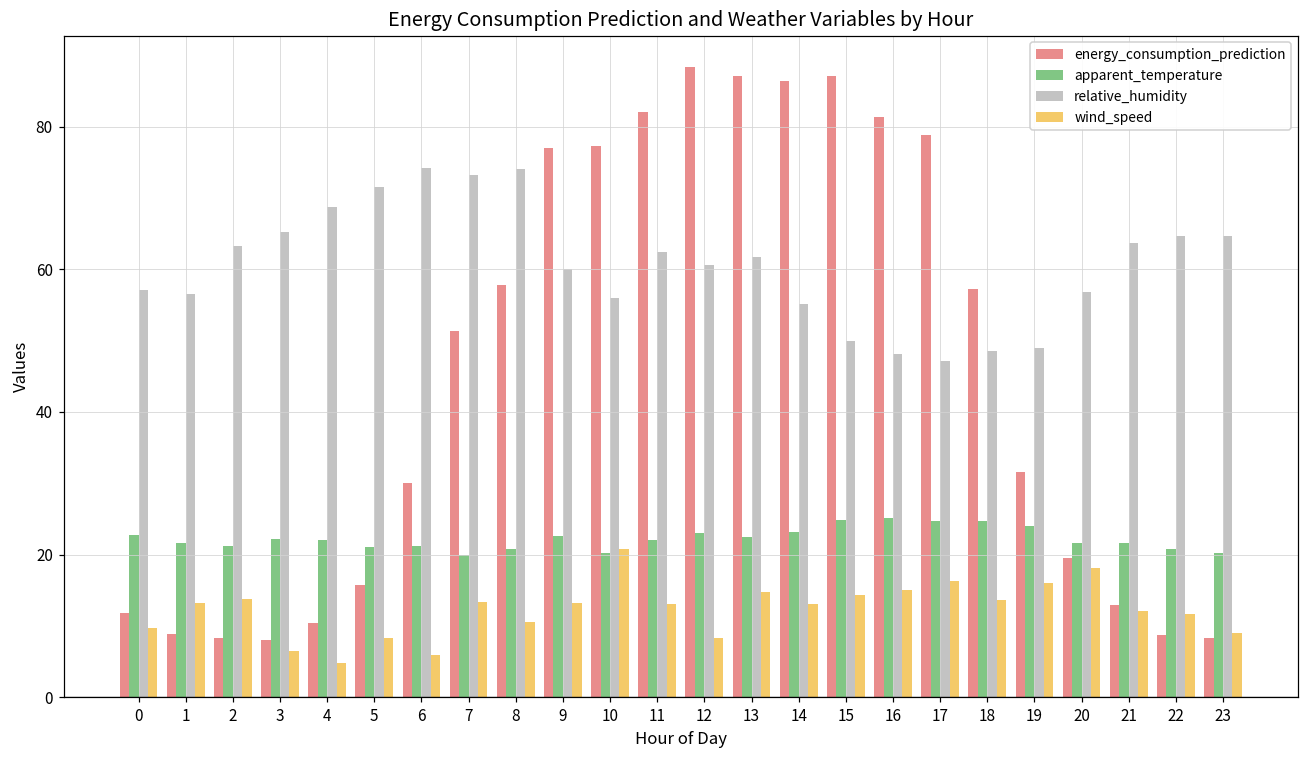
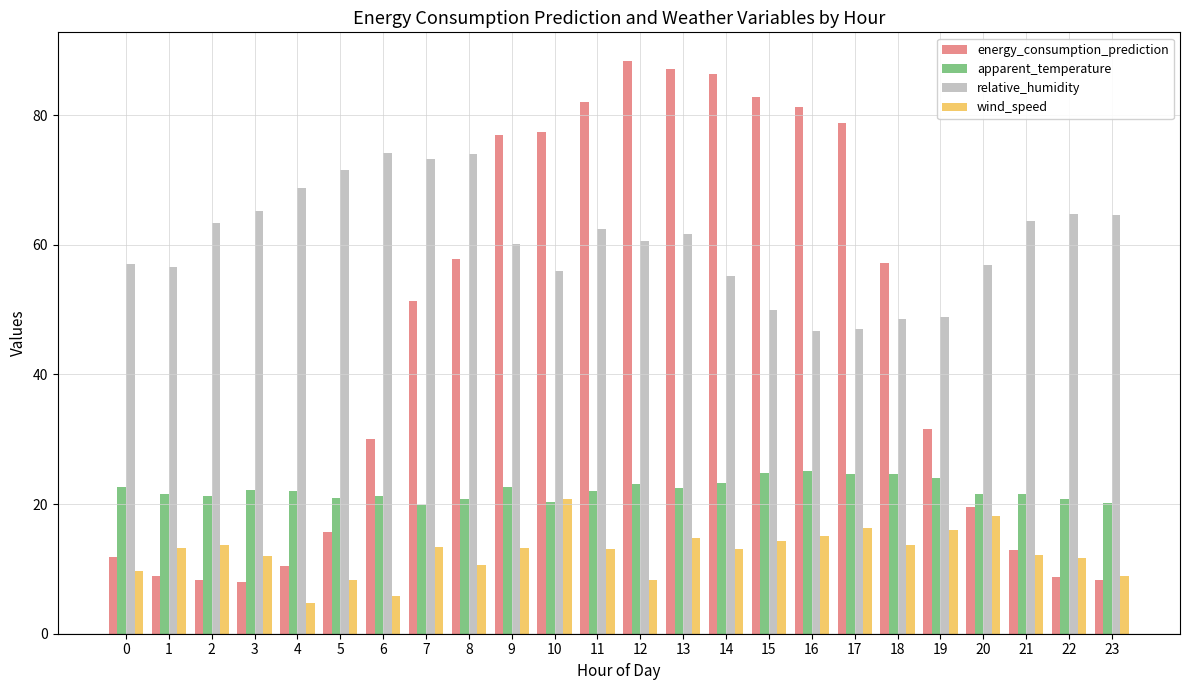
  {
    "energy_consumption_prediction": {
      "0": 12,
      "1": 9,
      "2": 8,
      "3": 8,
      "4": 10,
      "5": 16,
      "6": 30,
      "7": 51,
      "8": 58,
      "9": 77,
      "10": 77,
      "11": 82,
      "12": 88,
      "13": 87,
      "14": 86,
-     "15": 87,
+     "15": 83,
      "16": 81,
      "17": 79,
      "18": 57,
      "19": 32,
      "20": 20,
      "21": 13,
      "22": 9,
      "23": 8
    },
    "apparent_temperature": {
      "0": 23,
      "1": 22,
      "2": 21,
      "3": 22,
      "4": 22,
      "5": 21,
      "6": 21,
      "7": 20,
      "8": 21,
      "9": 23,
      "10": 20,
      "11": 22,
      "12": 23,
      "13": 23,
      "14": 23,
      "15": 25,
      "16": 25,
      "17": 25,
      "18": 25,
      "19": 24,
      "20": 22,
      "21": 22,
      "22": 21,
      "23": 20
    },
    "relative_humidity": {
      "0": 57,
      "1": 57,
      "2": 63,
      "3": 65,
      "4": 69,
      "5": 72,
      "6": 74,
      "7": 73,
      "8": 74,
      "9": 60,
      "10": 56,
      "11": 62,
      "12": 61,
      "13": 62,
      "14": 55,
      "15": 50,
-     "16": 48,
+     "16": 47,
      "17": 47,
      "18": 49,
      "19": 49,
      "20": 57,
      "21": 64,
      "22": 65,
      "23": 65
    },
    "wind_speed": {
      "0": 10,
      "1": 13,
      "2": 14,
-     "3": 7,
+     "3": 12,
      "4": 5,
      "5": 8,
      "6": 6,
      "7": 13,
      "8": 11,
      "9": 13,
      "10": 21,
      "11": 13,
      "12": 8,
      "13": 15,
      "14": 13,
      "15": 14,
      "16": 15,
      "17": 16,
      "18": 14,
      "19": 16,
      "20": 18,
      "21": 12,
      "22": 12,
      "23": 9
    }
  }
